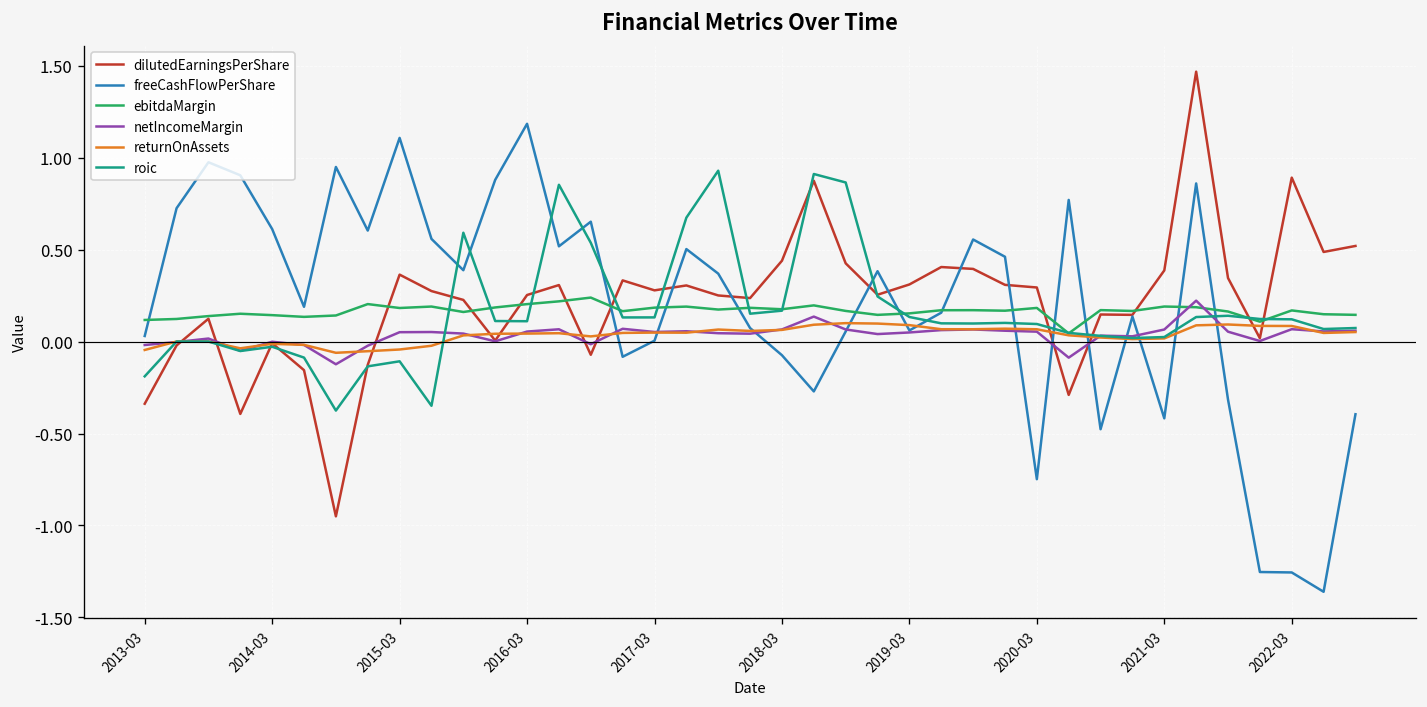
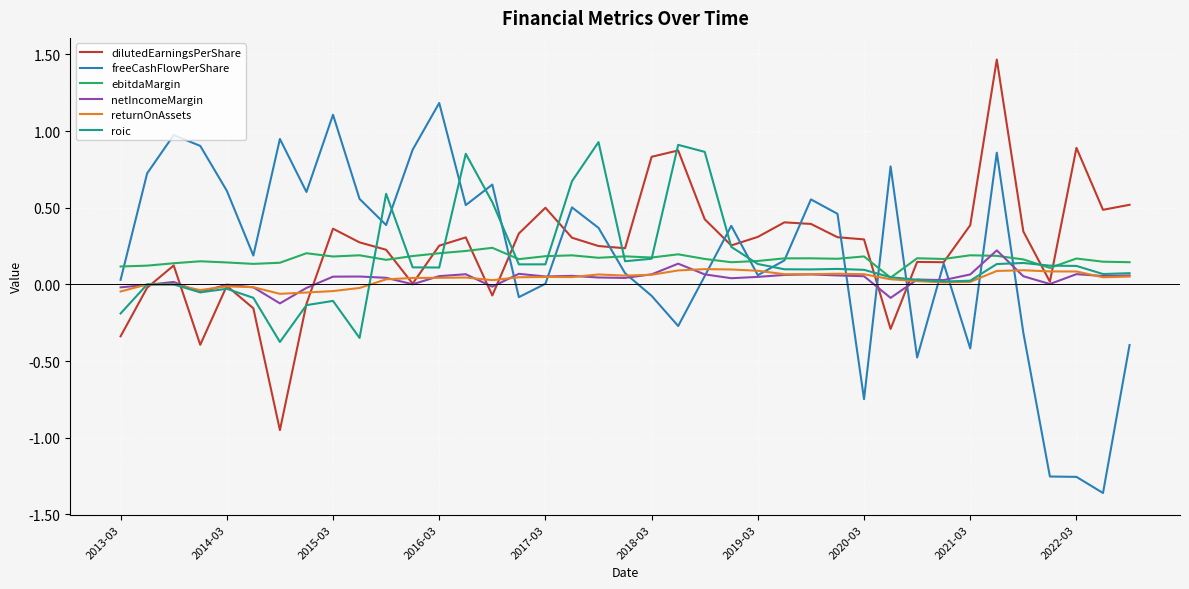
  {
    "dilutedEarningsPerShare": {
      "2013-03": -0.34,
      "2015-03": 0.36,
      "2016-03": 0.25,
-     "2017-03": 0.28,
-     "2018-03": 0.44,
+     "2017-03": 0.50,
+     "2018-03": 0.83,
      "2019-03": 0.31,
      "2020-03": 0.29,
      "2021-03": 0.39,
      "2022-03": 0.89
    },
    "freeCashFlowPerShare": {
      "2013-03": 0.03,
      "2014-03": 0.61,
      "2015-03": 1.11,
      "2016-03": 1.18,
      "2017-03": 0.00,
      "2018-03": -0.07,
      "2020-03": -0.75,
      "2021-03": -0.42,
      "2022-03": -1.26
    },
    "netIncomeMargin": {
      "2013-03": -0.02,
      "2015-03": 0.05,
      "2021-03": 0.07,
      "2022-03": 0.07
    },
    "returnOnAssets": {
      "2013-03": -0.05,
      "2015-03": -0.04,
      "2019-03": 0.09,
      "2022-03": 0.08
    }
  }
